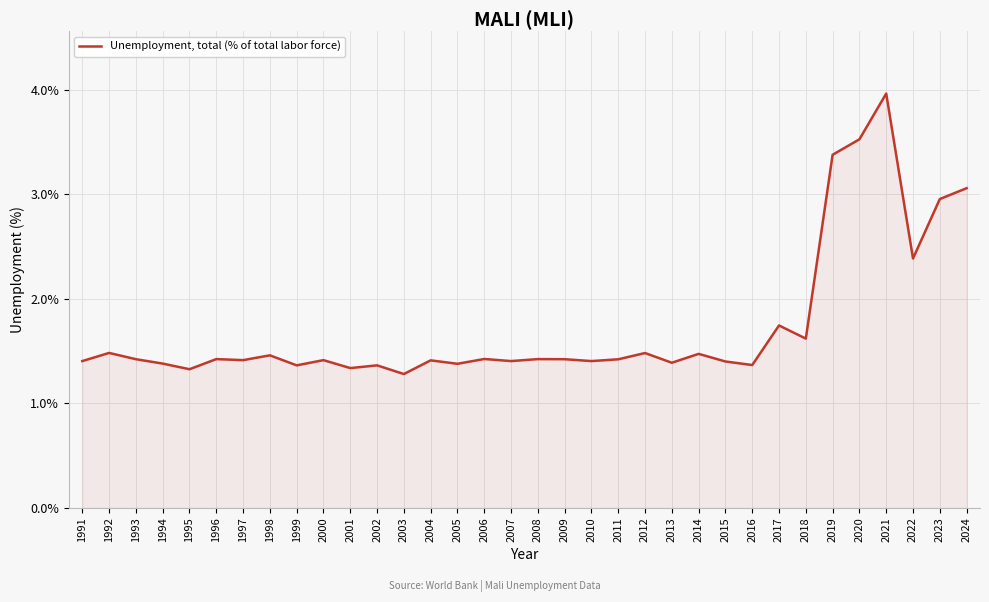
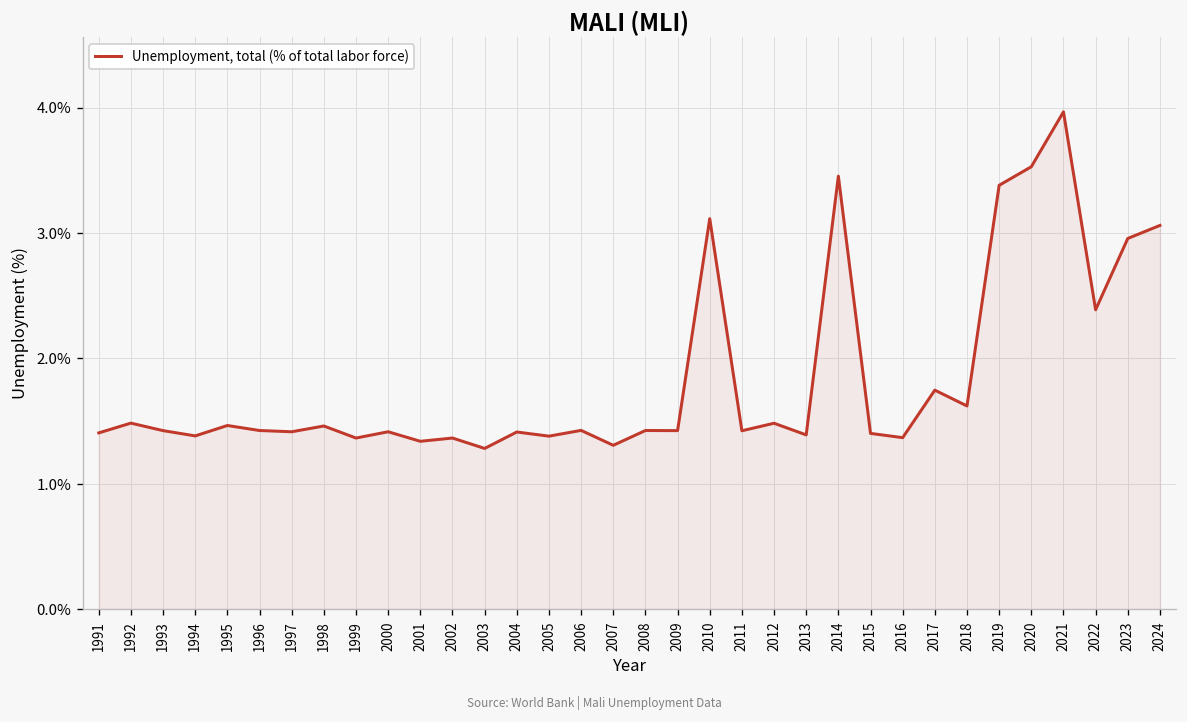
  {
    "1991": "1.41%",
    "1992": "1.48%",
    "1993": "1.42%",
    "1994": "1.38%",
-   "1995": "1.33%",
+   "1995": "1.46%",
    "1996": "1.42%",
    "1997": "1.41%",
    "1998": "1.46%",
    "1999": "1.36%",
    "2000": "1.41%",
    "2001": "1.34%",
    "2002": "1.36%",
    "2003": "1.28%",
    "2004": "1.41%",
    "2005": "1.38%",
    "2006": "1.43%",
-   "2007": "1.41%",
+   "2007": "1.31%",
    "2008": "1.42%",
    "2009": "1.42%",
-   "2010": "1.41%",
+   "2010": "3.11%",
    "2011": "1.42%",
    "2012": "1.48%",
    "2013": "1.39%",
-   "2014": "1.47%",
+   "2014": "3.45%",
    "2015": "1.40%",
    "2016": "1.37%",
    "2017": "1.75%",
    "2018": "1.62%",
    "2019": "3.38%",
    "2020": "3.53%",
    "2021": "3.97%",
    "2022": "2.39%",
    "2023": "2.96%",
    "2024": "3.06%"
  }
